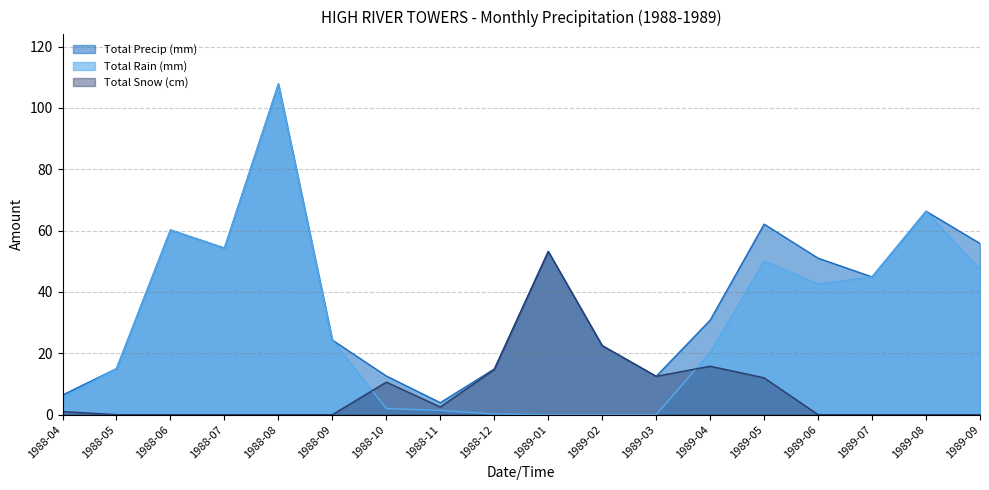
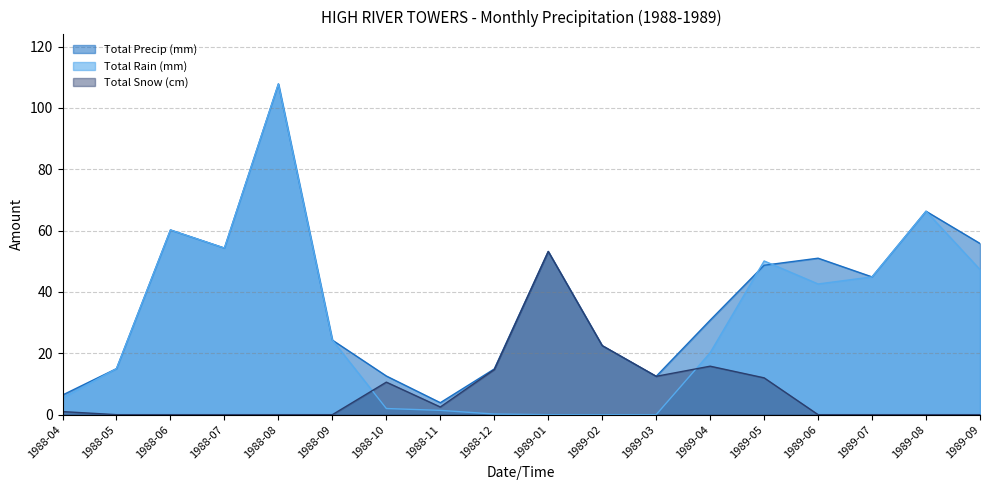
  {
    "Total Precip (mm)": {
      "1988-04": 6,
      "1988-10": 13,
      "1988-11": 4,
      "1989-04": 31,
-     "1989-05": 62,
+     "1989-05": 49,
      "1989-06": 51,
      "1989-09": 56
    },
    "Total Rain (mm)": {
      "1988-04": 5,
      "1988-10": 2,
      "1988-11": 1,
      "1988-12": 0,
      "1989-01": 0,
      "1989-02": 0,
      "1989-03": 0,
      "1989-04": 20,
      "1989-05": 50,
      "1989-06": 43,
      "1989-09": 47
    },
    "Total Snow (cm)": {
      "1988-04": 1,
      "1988-05": 0,
      "1988-06": 0,
      "1988-07": 0,
      "1988-08": 0,
      "1988-09": 0,
      "1988-10": 11,
      "1988-11": 3,
      "1989-04": 16,
      "1989-05": 12,
      "1989-06": 0,
      "1989-07": 0,
      "1989-08": 0,
      "1989-09": 0
    }
  }
